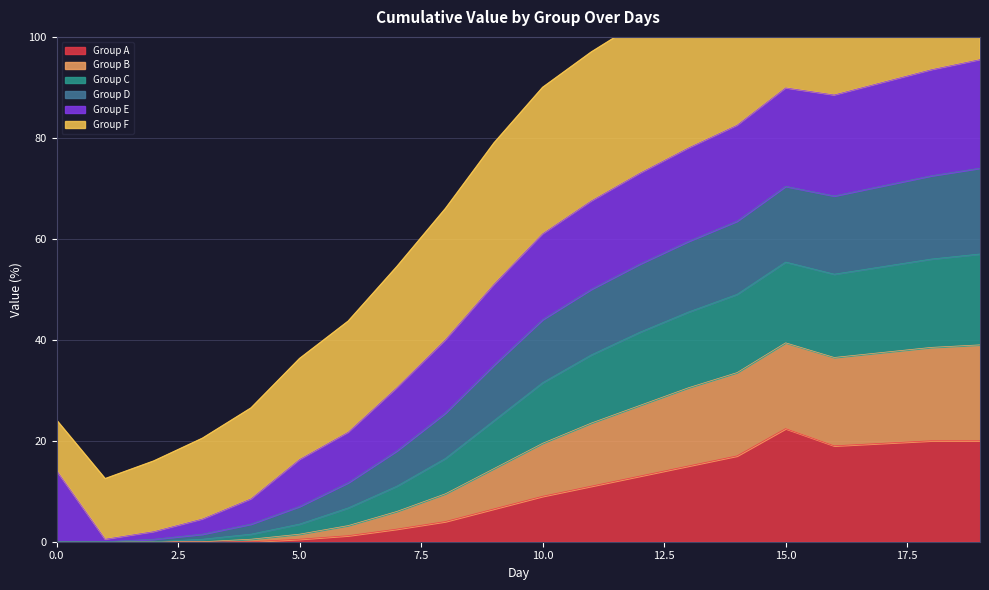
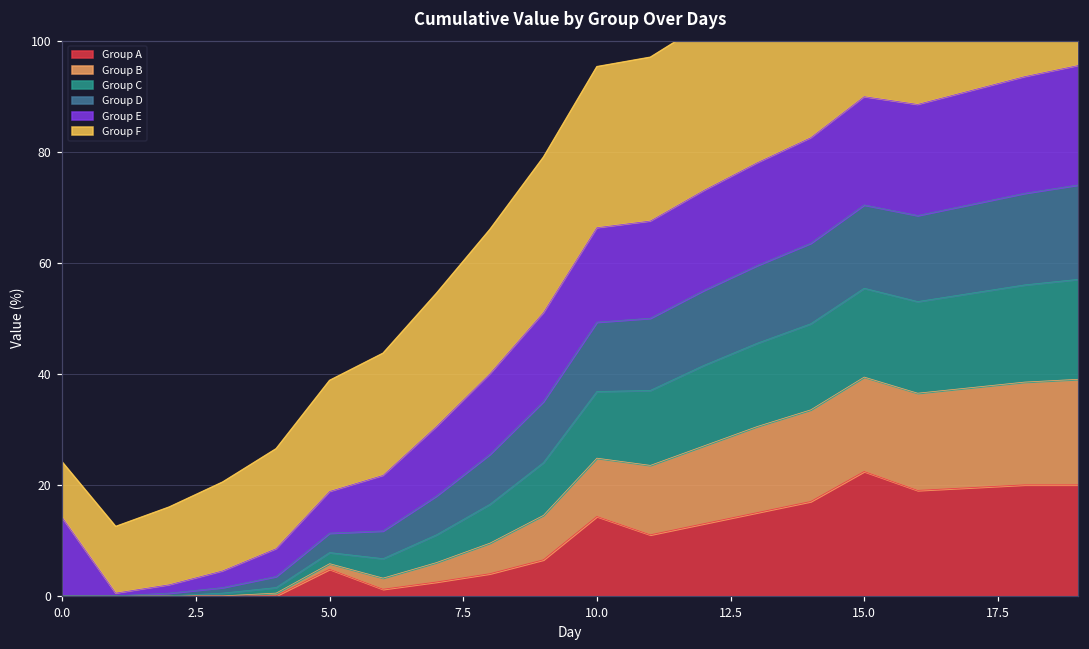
  {
    "Group A": {
-     "5.0": 1,
-     "10.0": 9,
+     "5.0": 5,
+     "10.0": 14,
      "15.0": 22
    },
    "Group E": {
      "0.0": 14,
-     "5.0": 9,
+     "5.0": 8,
      "10.0": 17,
      "15.0": 20
    }
  }
